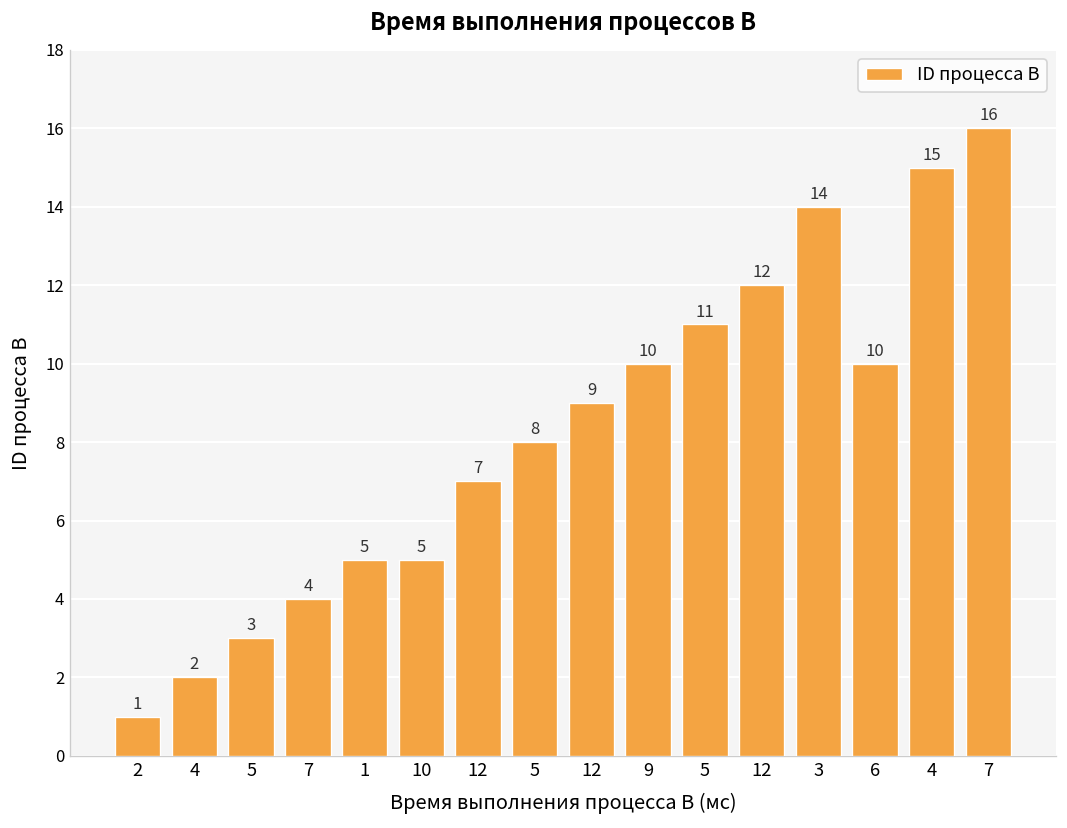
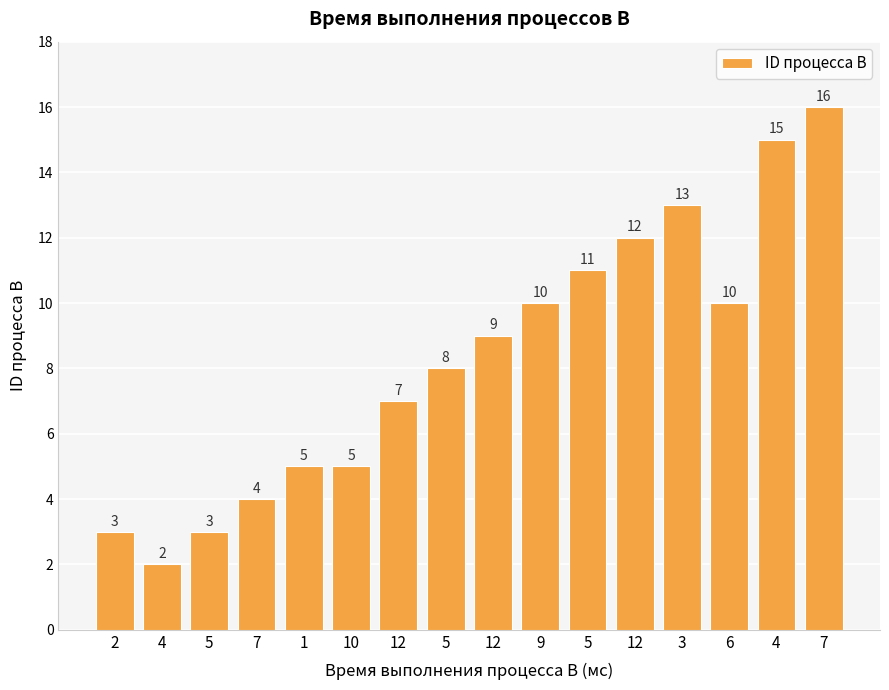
  {
-   "2": 1,
+   "2": 3,
    "1": 5,
    "10": 5,
    "9": 10,
-   "3": 14,
+   "3": 13,
    "6": 10
  }
